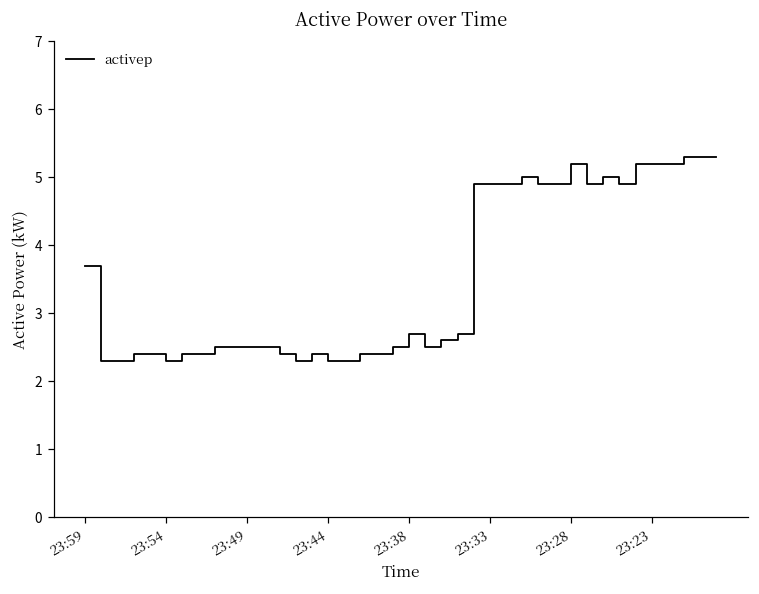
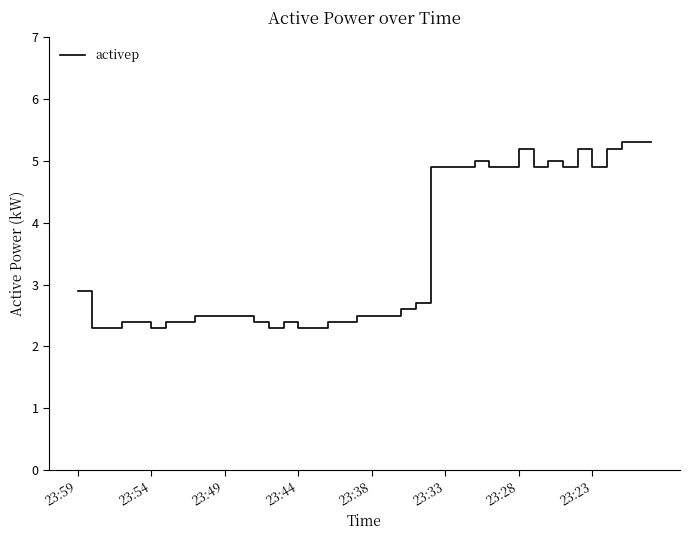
  {
-   "23:59": 3.7,
+   "23:59": 2.9,
    "23:54": 2.3,
    "23:49": 2.5,
    "23:44": 2.3,
-   "23:38": 2.7,
+   "23:38": 2.5,
    "23:33": 4.9,
    "23:28": 5.2,
-   "23:23": 5.2
+   "23:23": 4.9
  }
